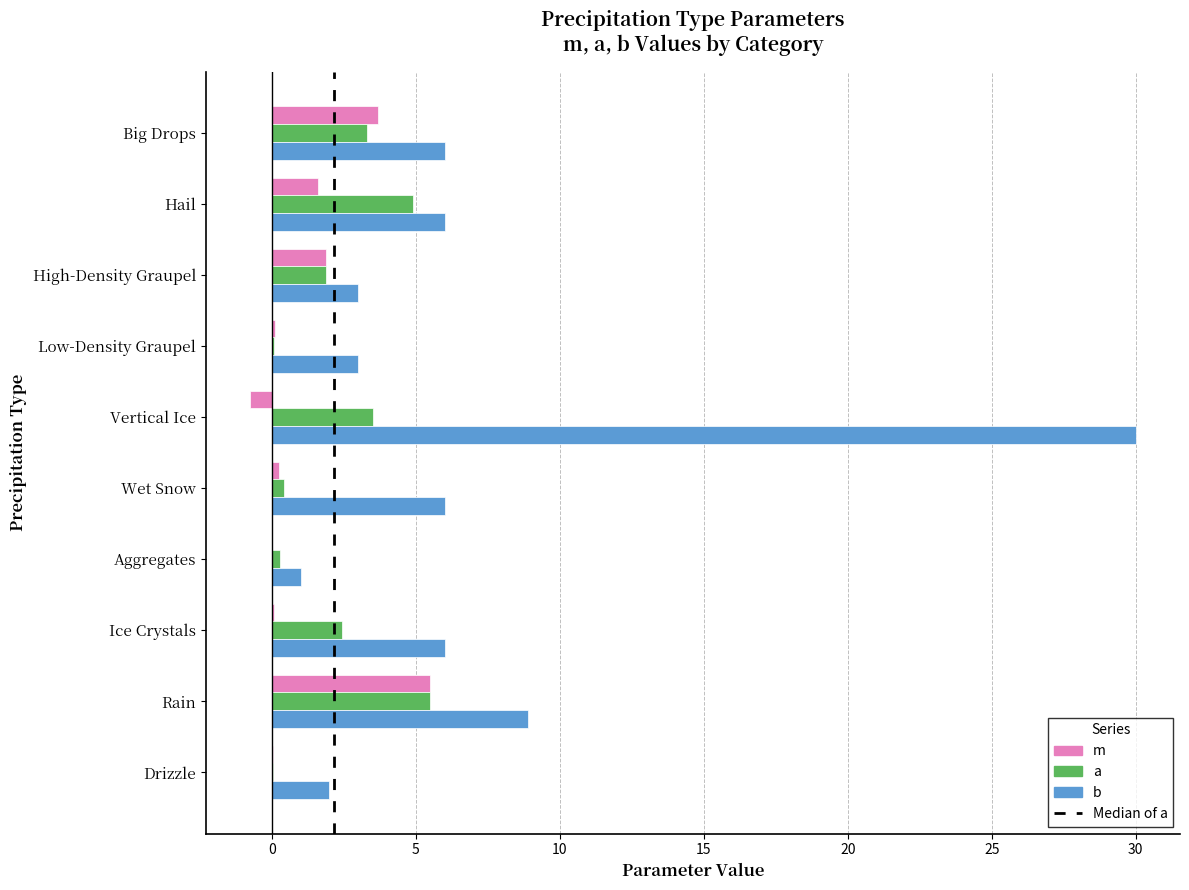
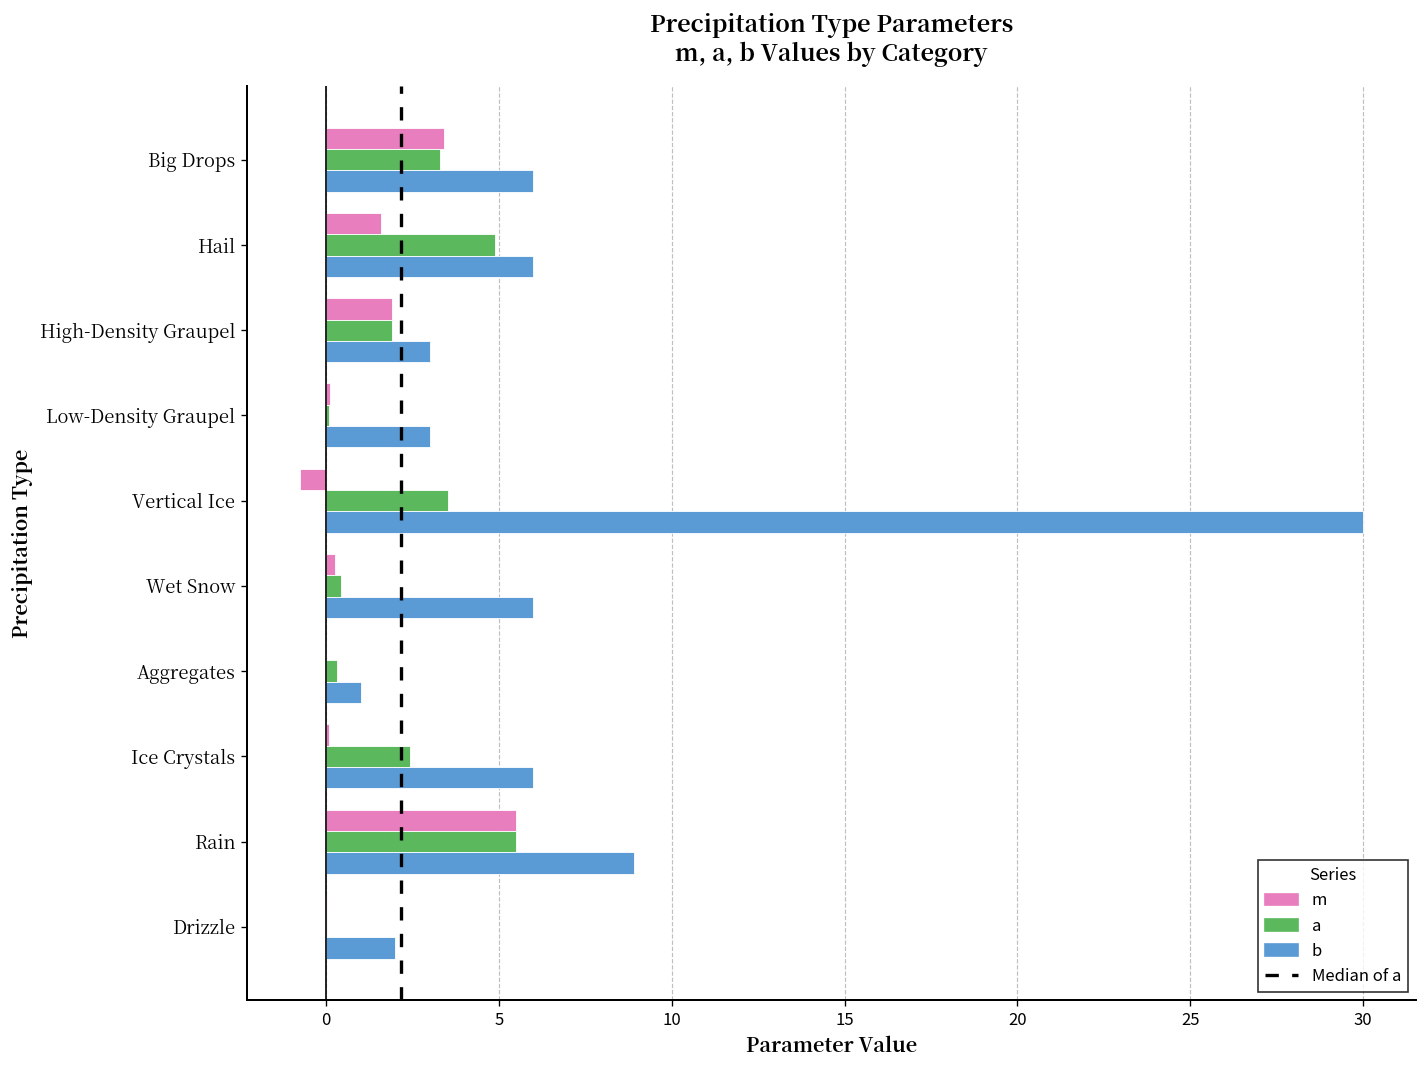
  {
    "m": {
-     "Big Drops": 3.7,
+     "Big Drops": 3.4,
      "Hail": 1.6,
      "High-Density Graupel": 1.9,
      "Low-Density Graupel": 0.1,
      "Vertical Ice": -0.8,
      "Wet Snow": 0.3,
      "Rain": 5.5
    },
    "a": {
      "Big Drops": 3.3,
      "Hail": 4.9,
      "High-Density Graupel": 1.9,
      "Vertical Ice": 3.5,
      "Wet Snow": 0.4,
      "Aggregates": 0.3,
      "Ice Crystals": 2.4,
      "Rain": 5.5
    },
    "b": {
      "Big Drops": 6.0,
      "Hail": 6.0,
      "High-Density Graupel": 3.0,
      "Low-Density Graupel": 3.0,
      "Vertical Ice": 30.0,
      "Wet Snow": 6.0,
      "Aggregates": 1.0,
      "Ice Crystals": 6.0,
      "Rain": 8.9,
      "Drizzle": 2.0
    }
  }
